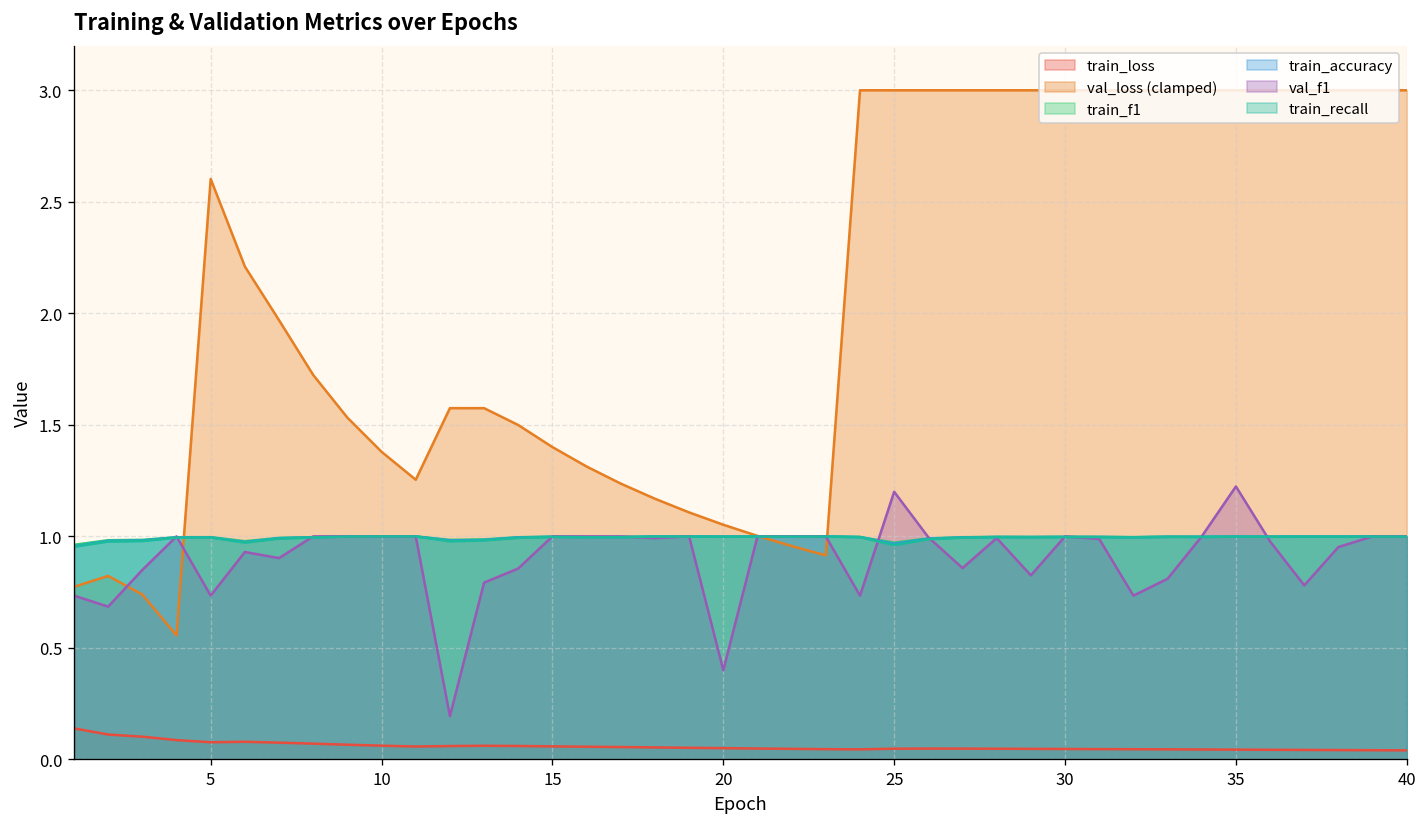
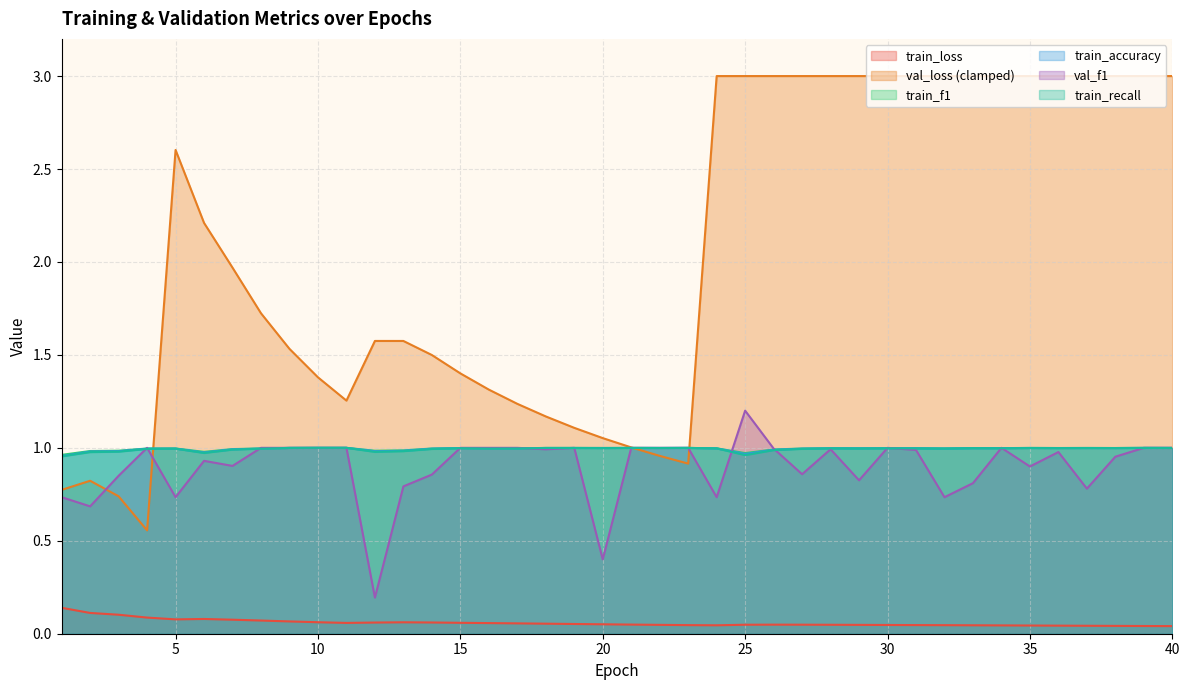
  {
    "val_f1": {
      "5": 0.73,
      "20": 0.40,
      "25": 1.20,
-     "35": 1.22
+     "35": 0.90
    }
  }
